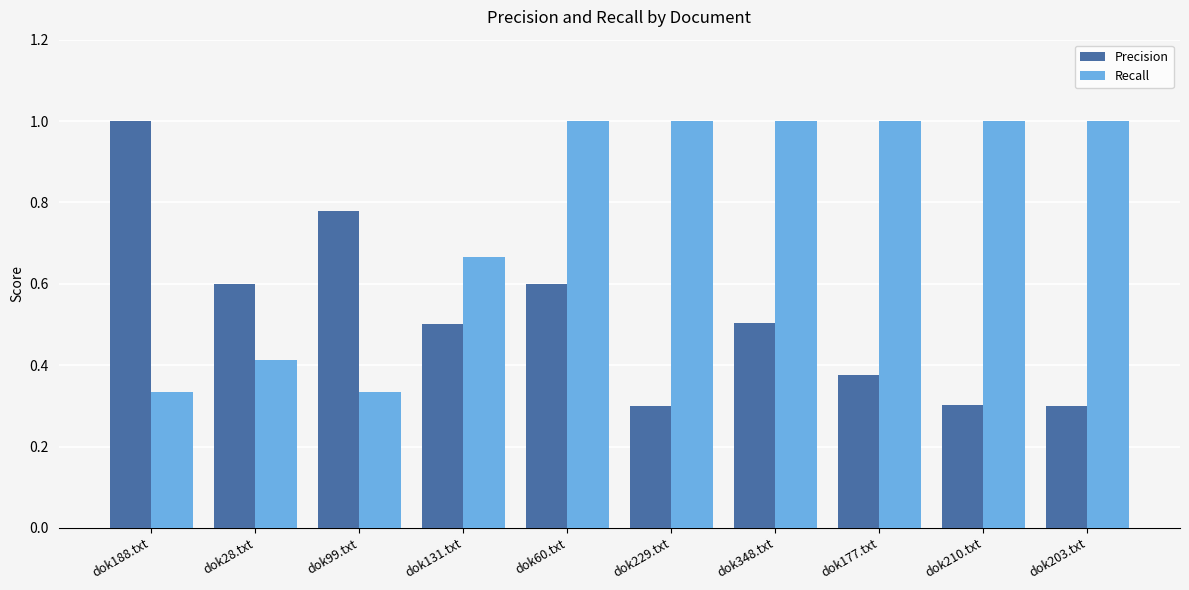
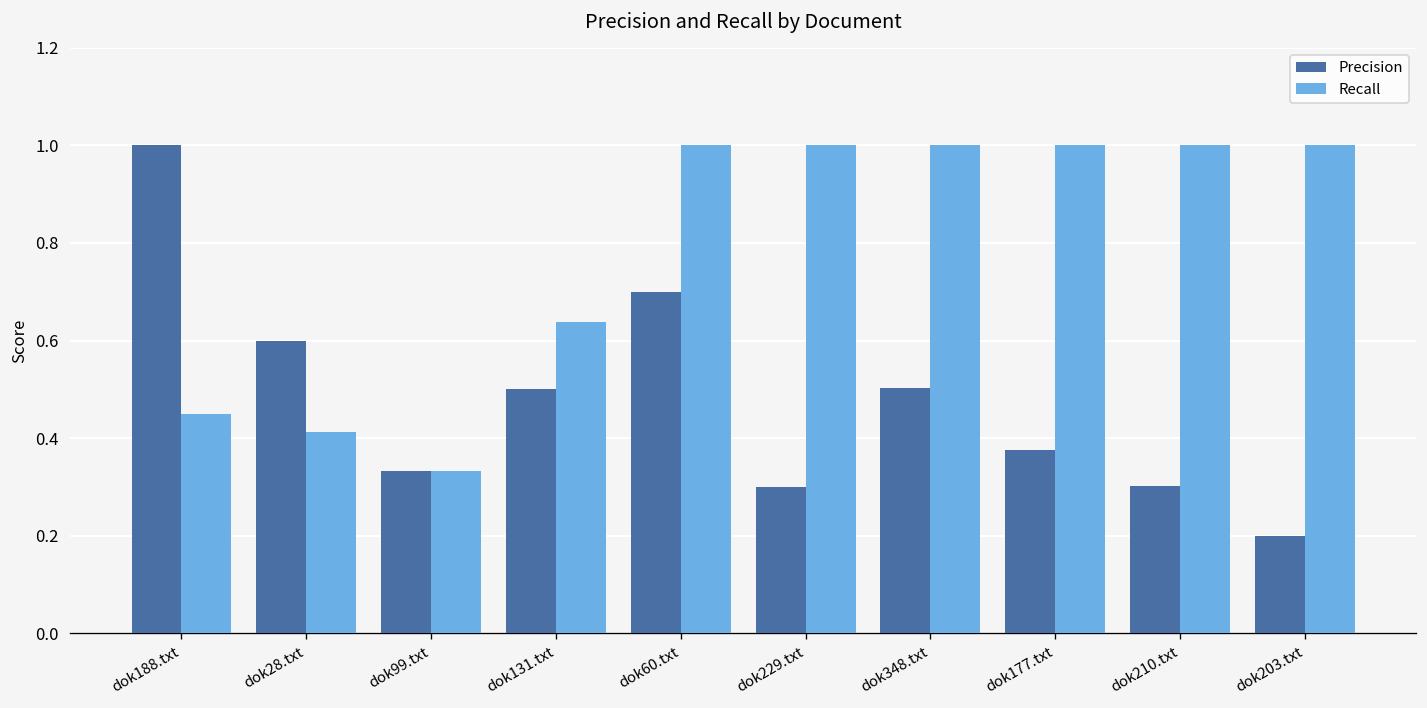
  {
    "Precision": {
      "dok188.txt": 1.00,
      "dok28.txt": 0.60,
-     "dok99.txt": 0.78,
+     "dok99.txt": 0.33,
      "dok131.txt": 0.50,
-     "dok60.txt": 0.6,
+     "dok60.txt": 0.7,
      "dok229.txt": 0.30,
      "dok348.txt": 0.50,
      "dok177.txt": 0.38,
      "dok210.txt": 0.30,
-     "dok203.txt": 0.3
+     "dok203.txt": 0.2
    },
    "Recall": {
-     "dok188.txt": 0.33,
+     "dok188.txt": 0.45,
      "dok28.txt": 0.41,
      "dok99.txt": 0.33,
-     "dok131.txt": 0.67,
+     "dok131.txt": 0.64,
      "dok60.txt": 1.00,
      "dok229.txt": 1.00,
      "dok348.txt": 1.00,
      "dok177.txt": 1.00,
      "dok210.txt": 1.00,
      "dok203.txt": 1.00
    }
  }
